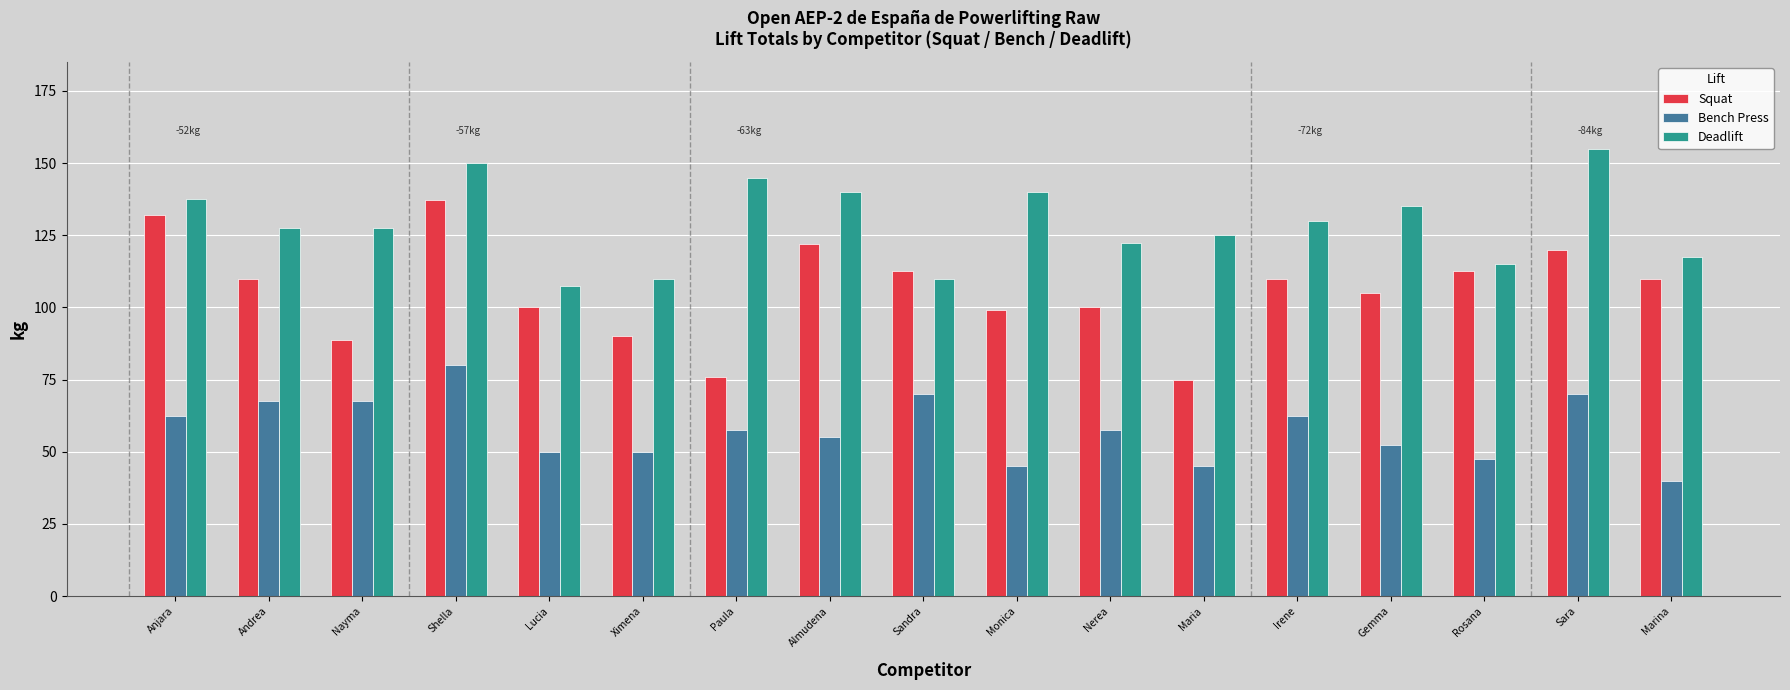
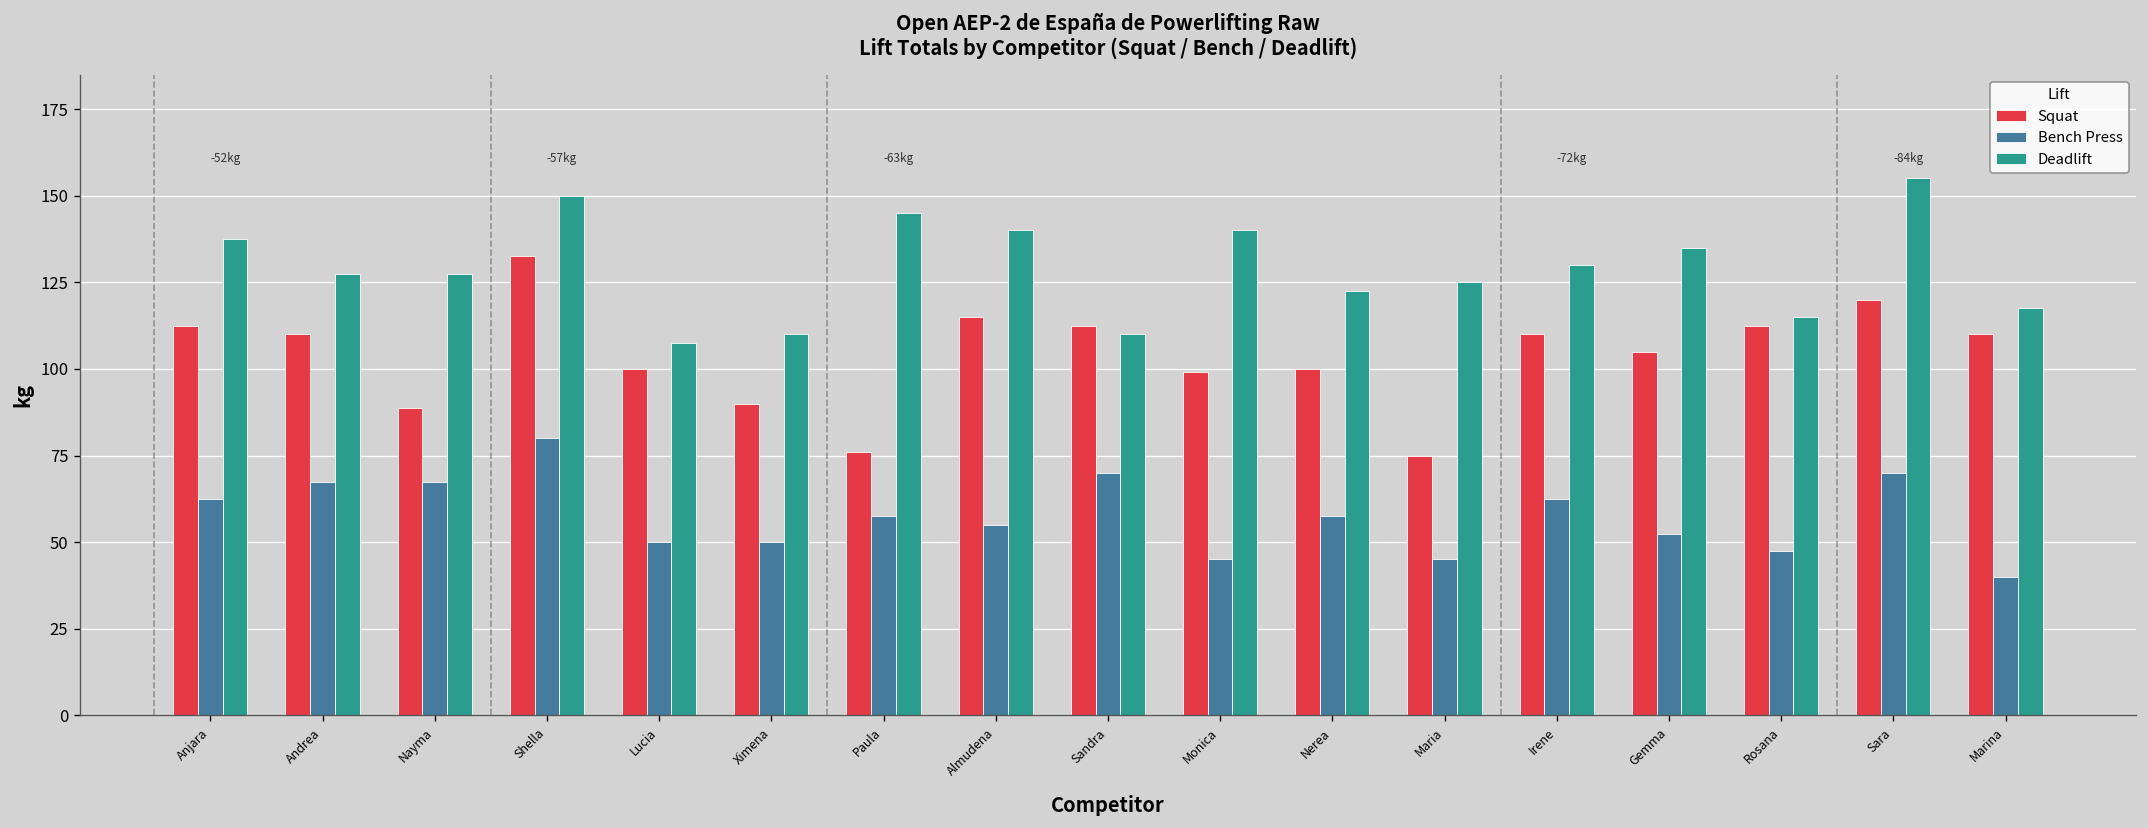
  {
    "Squat": {
-     "Anjara": 132,
+     "Anjara": 113,
      "Andrea": 110,
      "Nayma": 89,
-     "Shella": 137,
+     "Shella": 133,
      "Lucia": 100,
      "Ximena": 90,
      "Paula": 76,
-     "Almudena": 122,
+     "Almudena": 115,
      "Sandra": 113,
      "Monica": 99,
      "Nerea": 100,
      "Maria": 75,
      "Irene": 110,
      "Gemma": 105,
      "Rosana": 113,
      "Sara": 120,
      "Marina": 110
    }
  }
